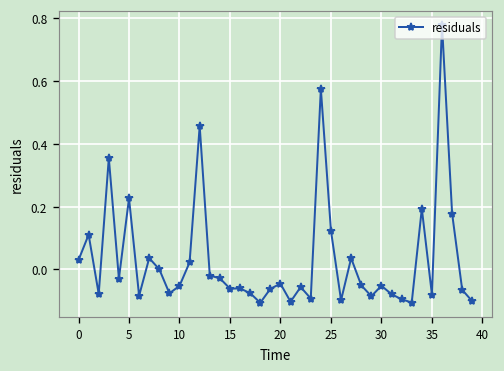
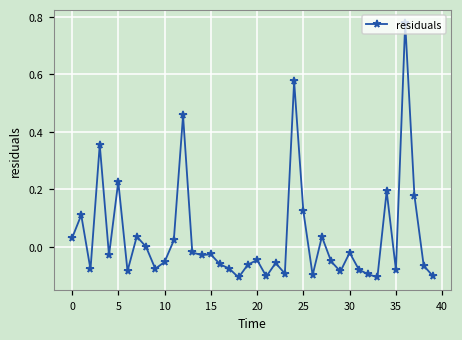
  {
    "0": 0.03,
    "5": 0.23,
    "10": -0.05,
-   "15": -0.06,
+   "15": -0.03,
    "20": -0.05,
    "25": 0.12,
-   "30": -0.05,
+   "30": -0.02,
    "35": -0.08
  }
